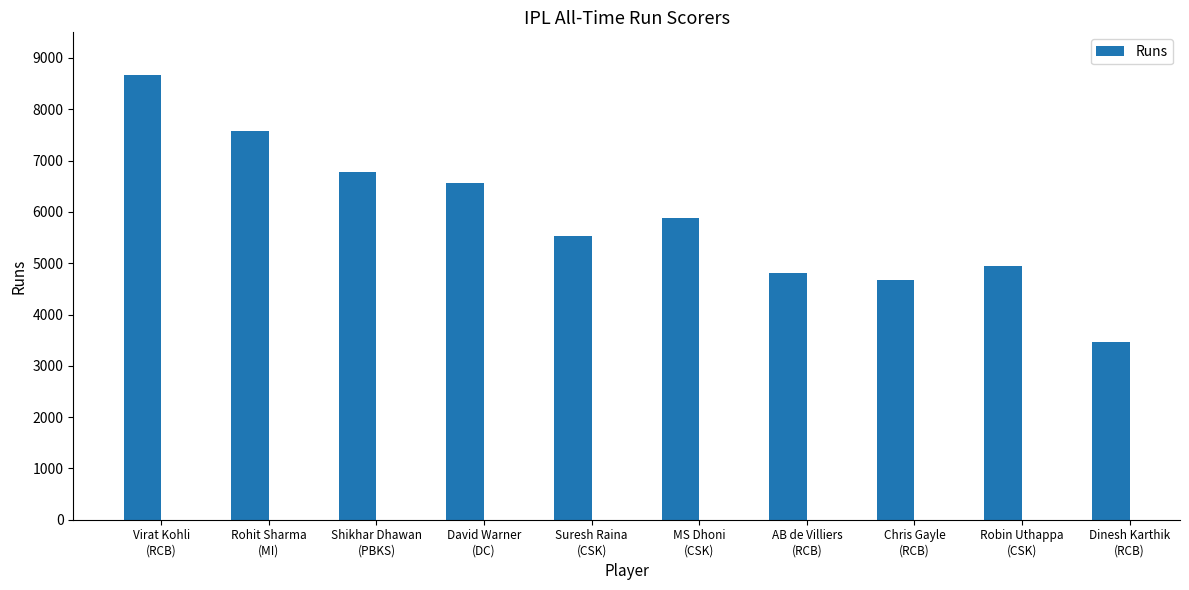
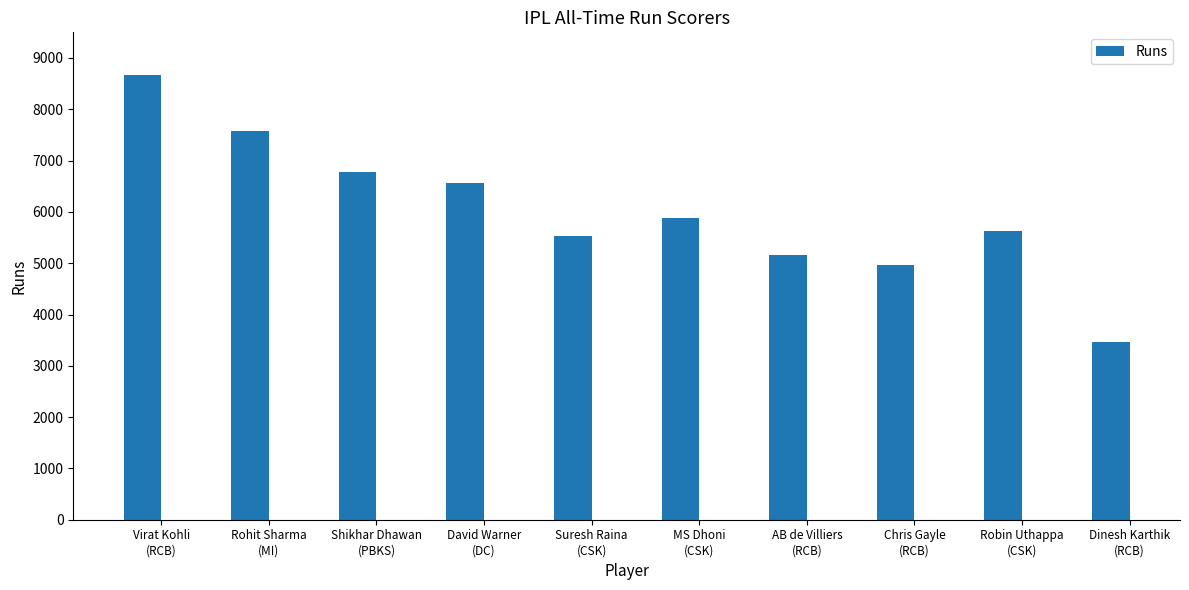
  {
    "Virat Kohli (RCB)": 8700,
    "Rohit Sharma (MI)": 7600,
    "Shikhar Dhawan (PBKS)": 6800,
    "David Warner (DC)": 6600,
    "Suresh Raina (CSK)": 5500,
    "MS Dhoni (CSK)": 5900,
-   "AB de Villiers (RCB)": 4800,
-   "Chris Gayle (RCB)": 4700,
-   "Robin Uthappa (CSK)": 5000,
+   "AB de Villiers (RCB)": 5200,
+   "Chris Gayle (RCB)": 5000,
+   "Robin Uthappa (CSK)": 5600,
    "Dinesh Karthik (RCB)": 3500
  }
